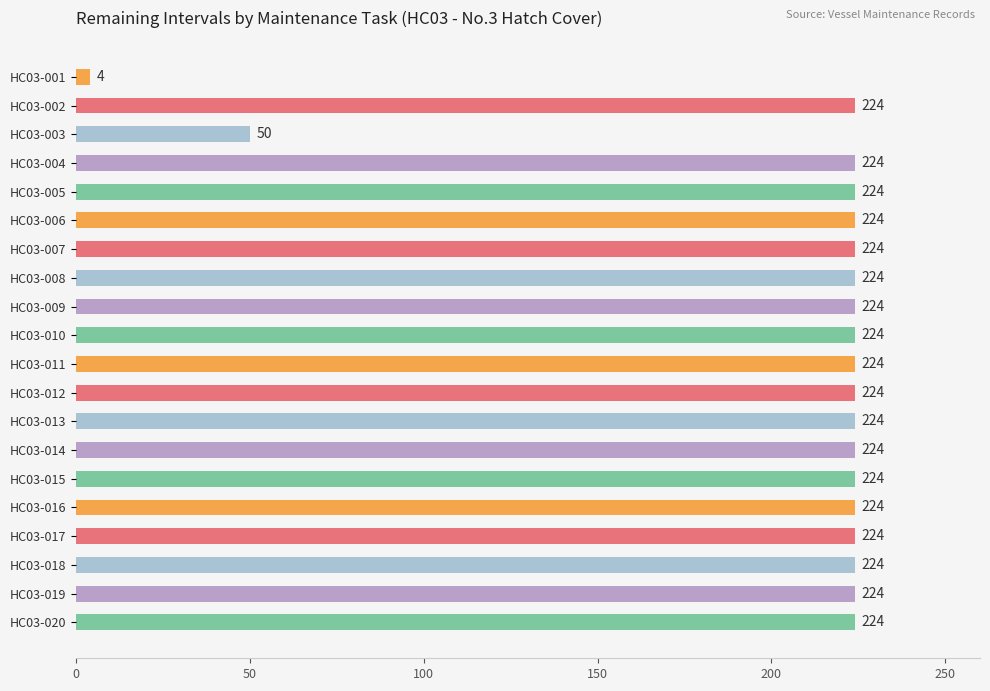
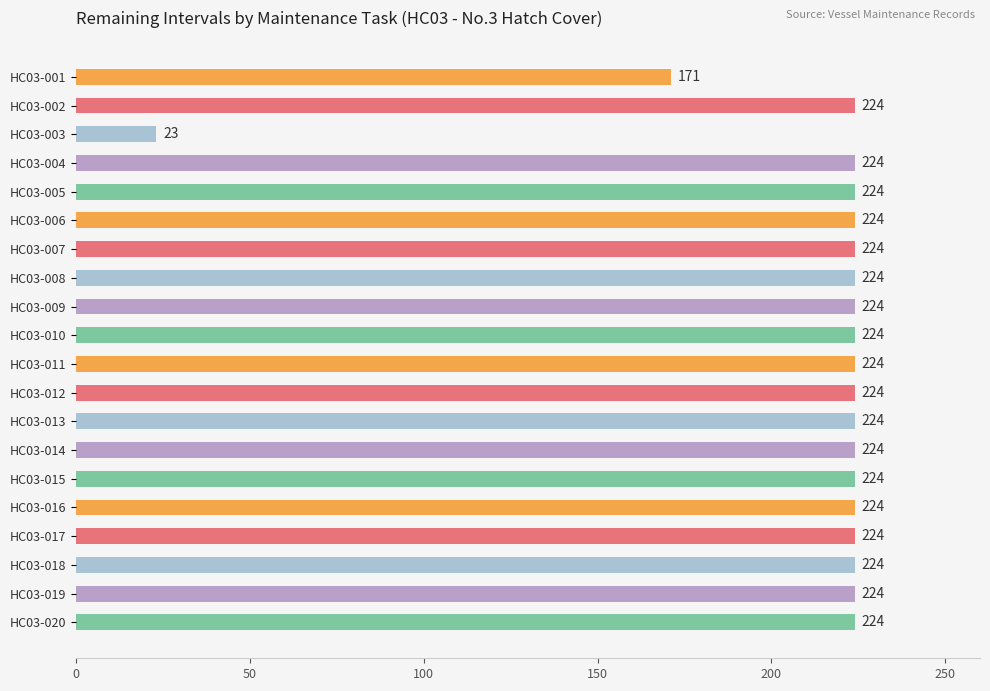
  {
-   "HC03-001": 4,
+   "HC03-001": 171,
    "HC03-002": 224,
-   "HC03-003": 50,
+   "HC03-003": 23,
    "HC03-004": 224,
    "HC03-005": 224,
    "HC03-006": 224,
    "HC03-007": 224,
    "HC03-008": 224,
    "HC03-009": 224,
    "HC03-010": 224,
    "HC03-011": 224,
    "HC03-012": 224,
    "HC03-013": 224,
    "HC03-014": 224,
    "HC03-015": 224,
    "HC03-016": 224,
    "HC03-017": 224,
    "HC03-018": 224,
    "HC03-019": 224,
    "HC03-020": 224
  }
